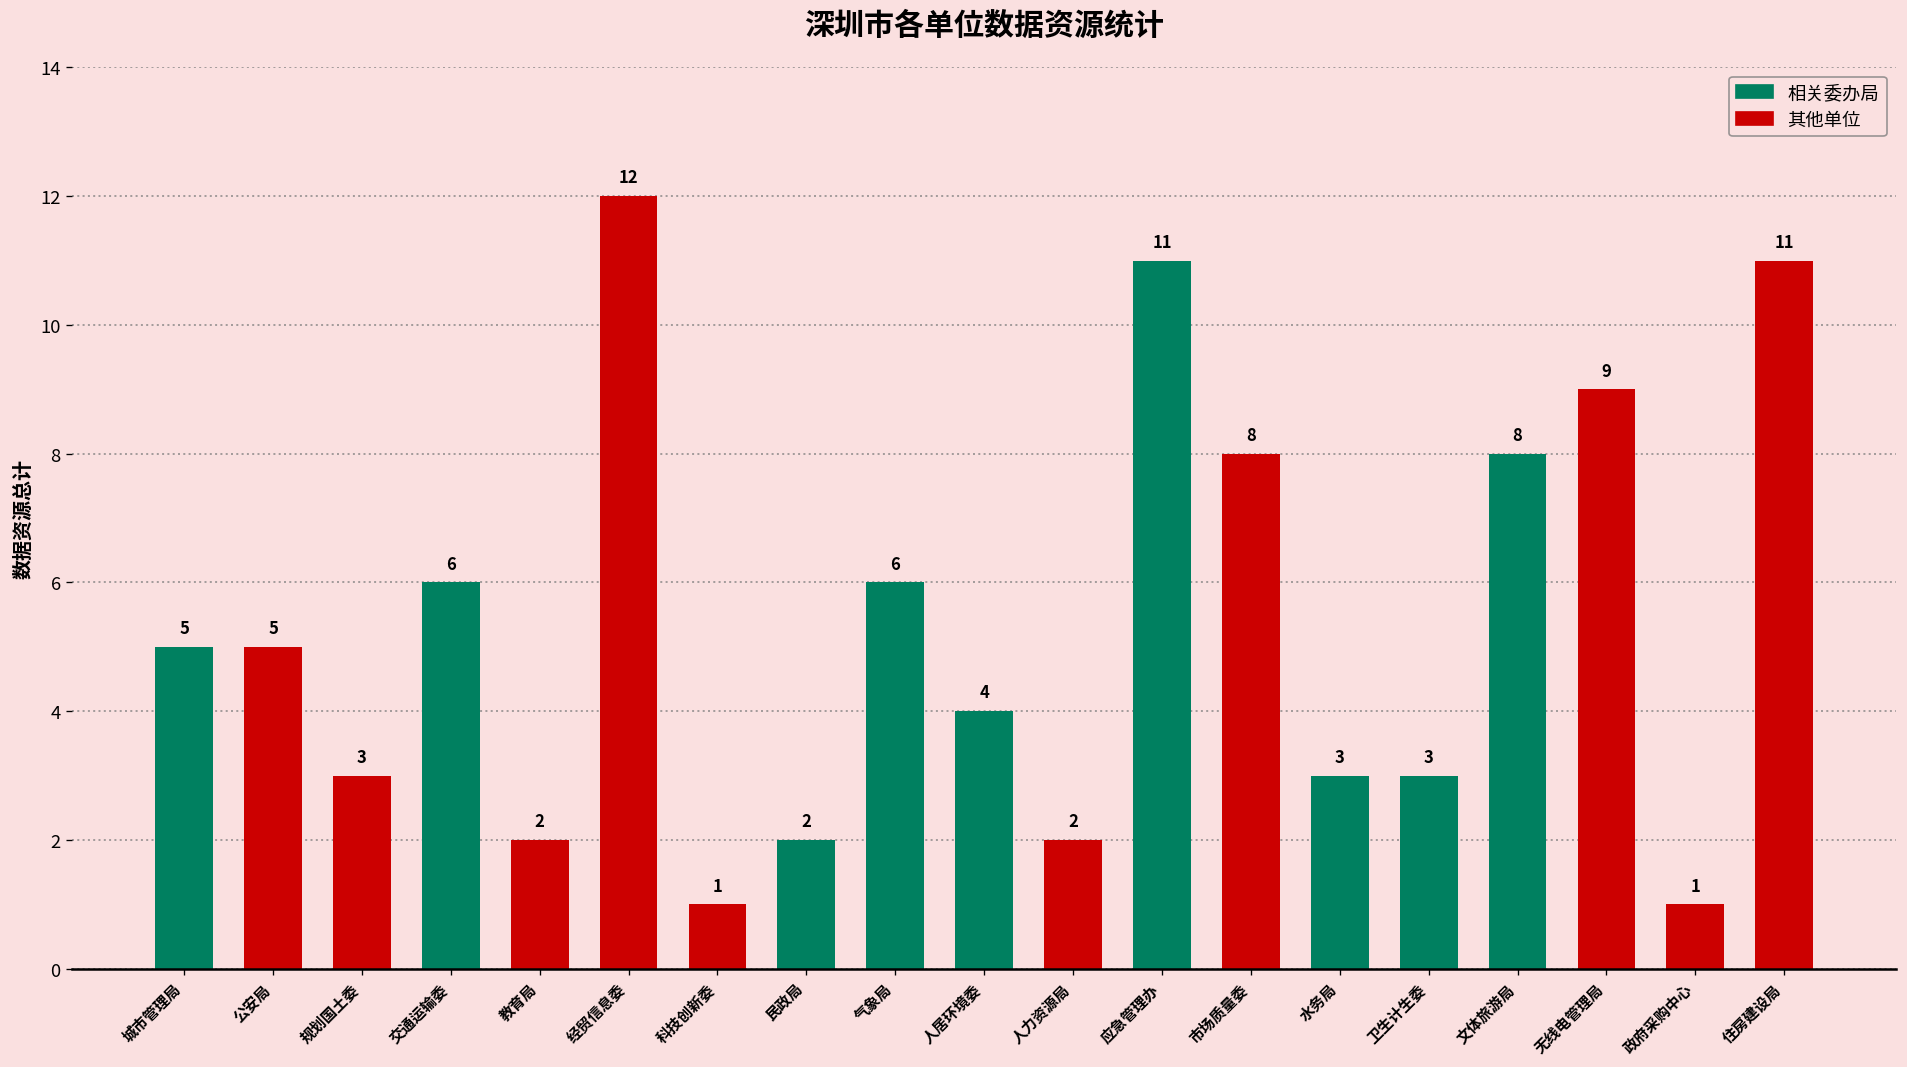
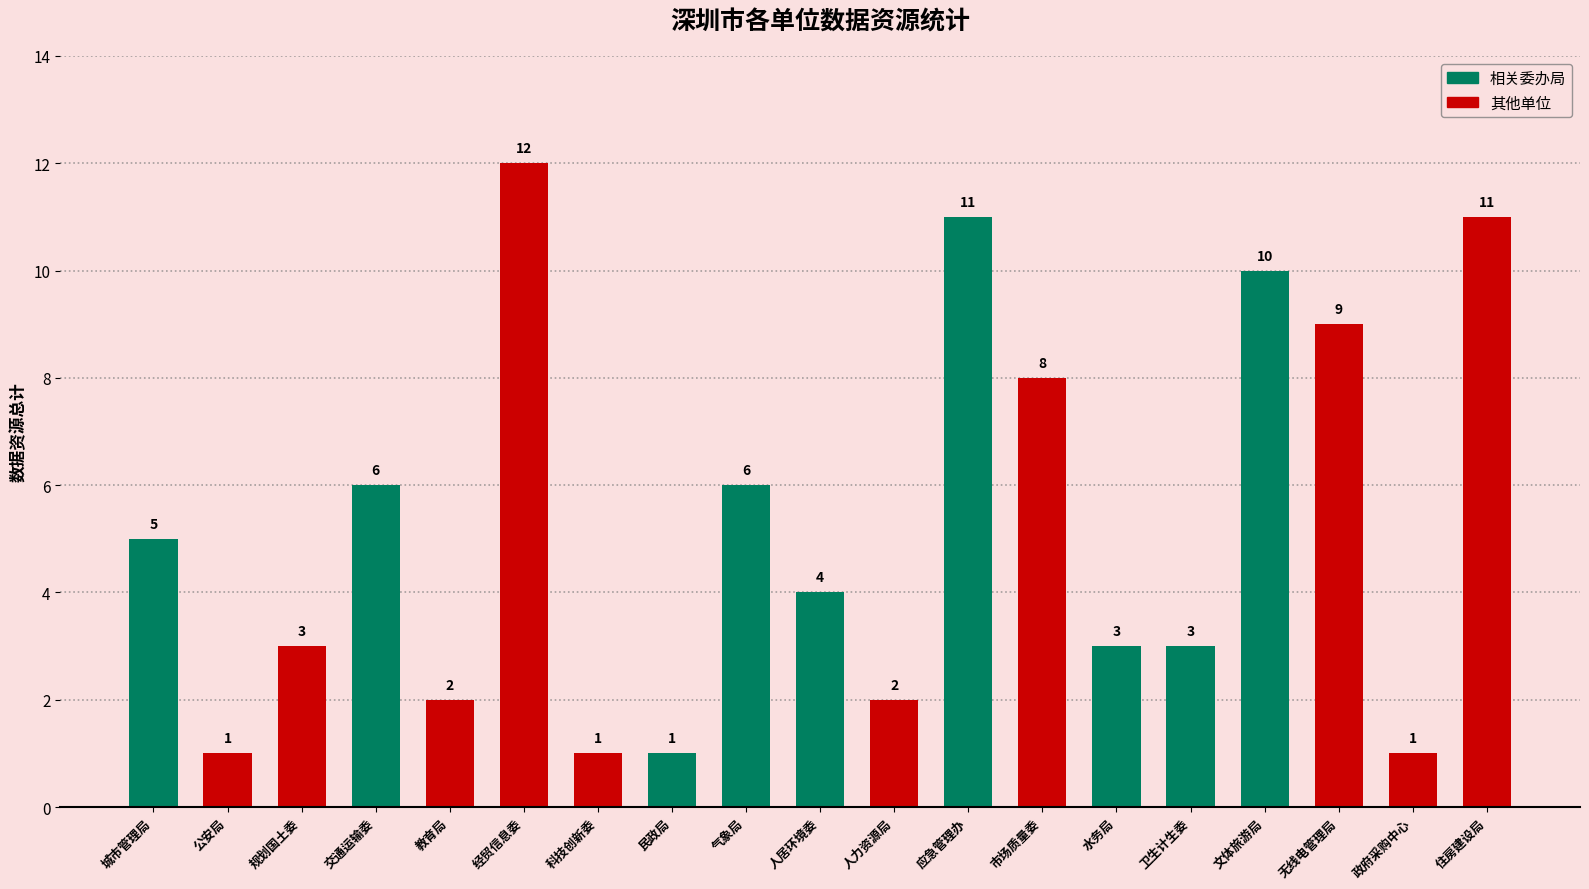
  {
    "城市管理局": 5,
-   "公安局": 5,
+   "公安局": 1,
    "规划国土委": 3,
    "交通运输委": 6,
    "教育局": 2,
    "经贸信息委": 12,
    "科技创新委": 1,
-   "民政局": 2,
+   "民政局": 1,
    "气象局": 6,
    "人居环境委": 4,
    "人力资源局": 2,
    "应急管理办": 11,
    "市场质量委": 8,
    "水务局": 3,
    "卫生计生委": 3,
-   "文体旅游局": 8,
+   "文体旅游局": 10,
    "无线电管理局": 9,
    "政府采购中心": 1,
    "住房建设局": 11
  }
